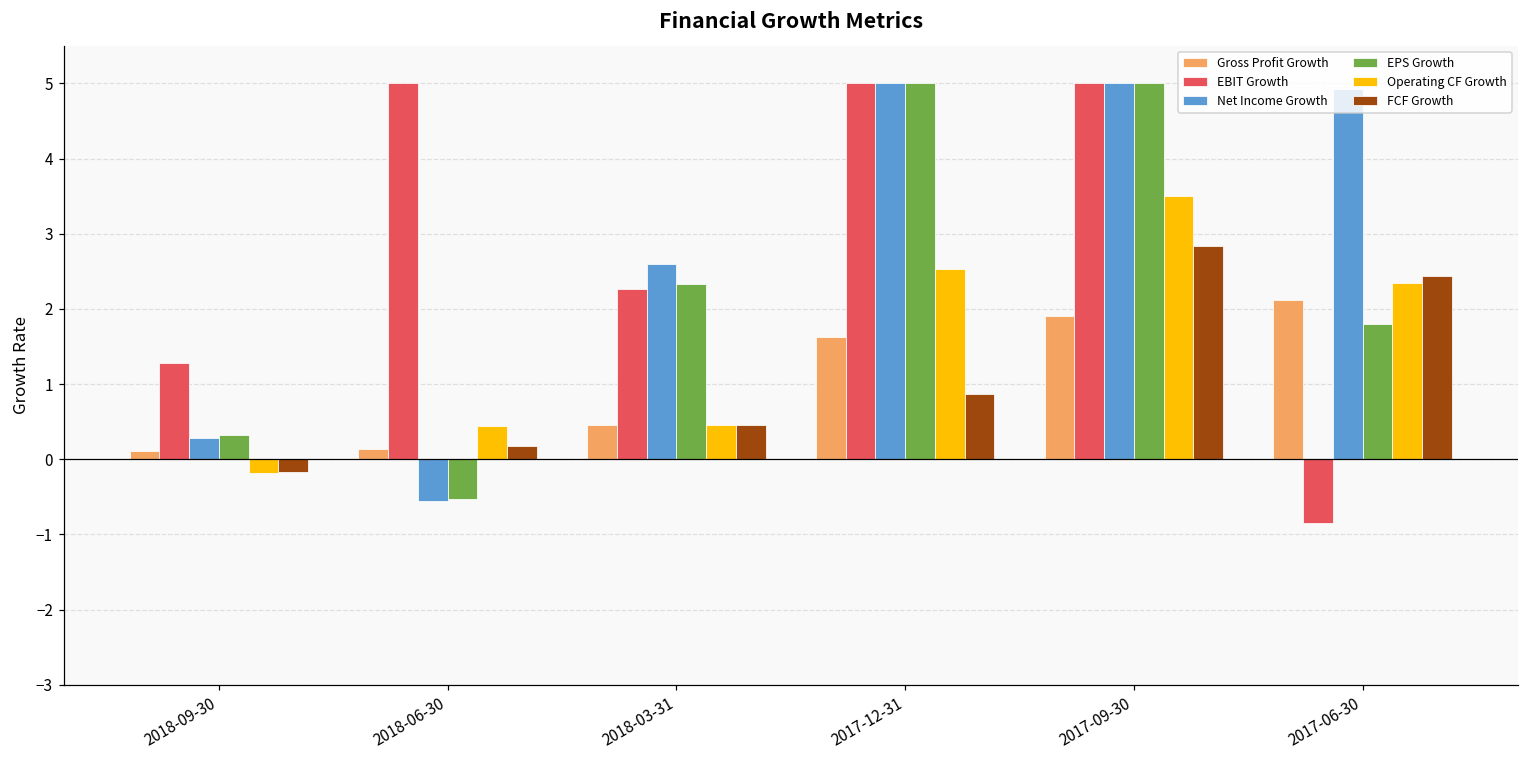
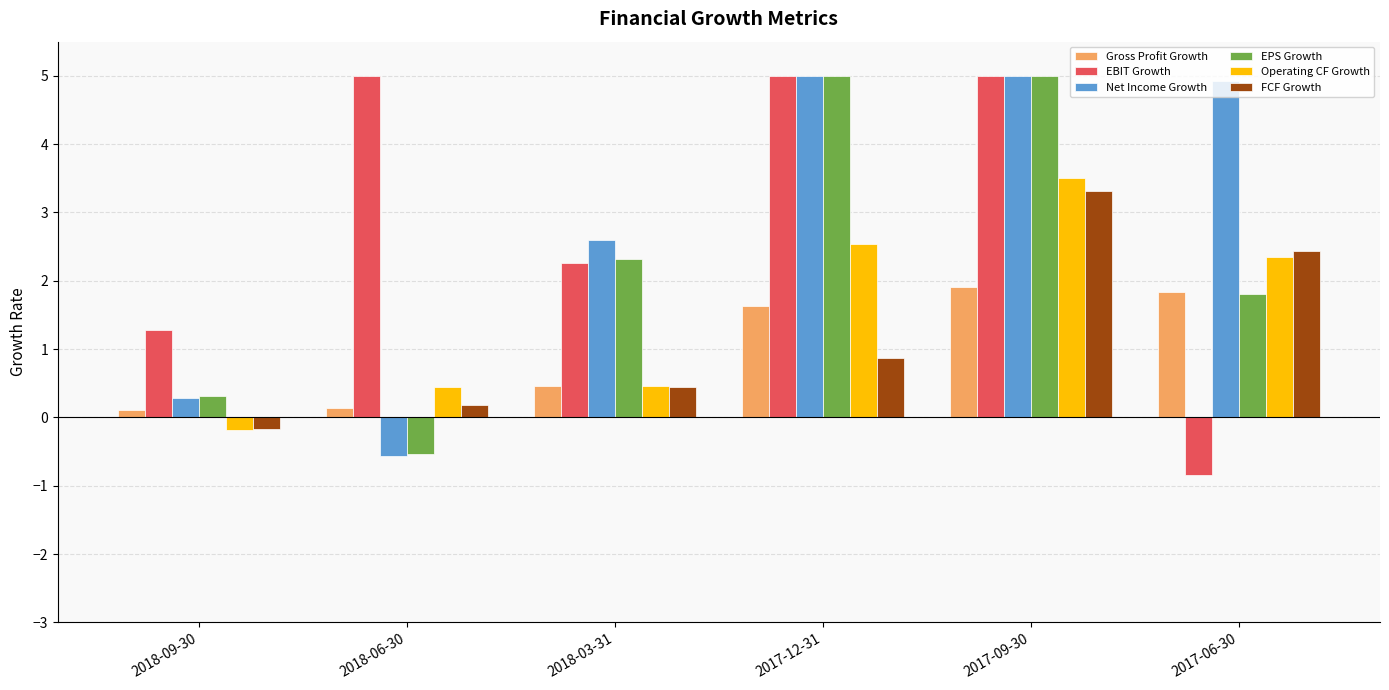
  {
    "Gross Profit Growth": {
      "2018-09-30": 0.1,
      "2018-06-30": 0.1,
      "2018-03-31": 0.5,
      "2017-12-31": 1.6,
      "2017-09-30": 1.9,
-     "2017-06-30": 2.1
+     "2017-06-30": 1.8
    },
    "EBIT Growth": {
      "2018-09-30": 1.3,
      "2018-06-30": 5.0,
      "2018-03-31": 2.3,
      "2017-12-31": 5.0,
      "2017-09-30": 5.0,
      "2017-06-30": -0.8
    },
    "Net Income Growth": {
      "2018-09-30": 0.3,
      "2018-06-30": -0.6,
      "2018-03-31": 2.6,
      "2017-12-31": 5.0,
      "2017-09-30": 5.0
    },
    "EPS Growth": {
      "2018-09-30": 0.3,
      "2018-06-30": -0.5,
      "2018-03-31": 2.3,
      "2017-12-31": 5.0,
      "2017-09-30": 5.0,
      "2017-06-30": 1.8
    },
    "Operating CF Growth": {
      "2018-09-30": -0.2,
      "2018-06-30": 0.4,
      "2018-03-31": 0.5,
      "2017-12-31": 2.5,
      "2017-09-30": 3.5,
      "2017-06-30": 2.3
    },
    "FCF Growth": {
      "2018-09-30": -0.2,
      "2018-06-30": 0.2,
      "2018-03-31": 0.5,
      "2017-12-31": 0.9,
-     "2017-09-30": 2.8,
+     "2017-09-30": 3.3,
      "2017-06-30": 2.4
    }
  }
